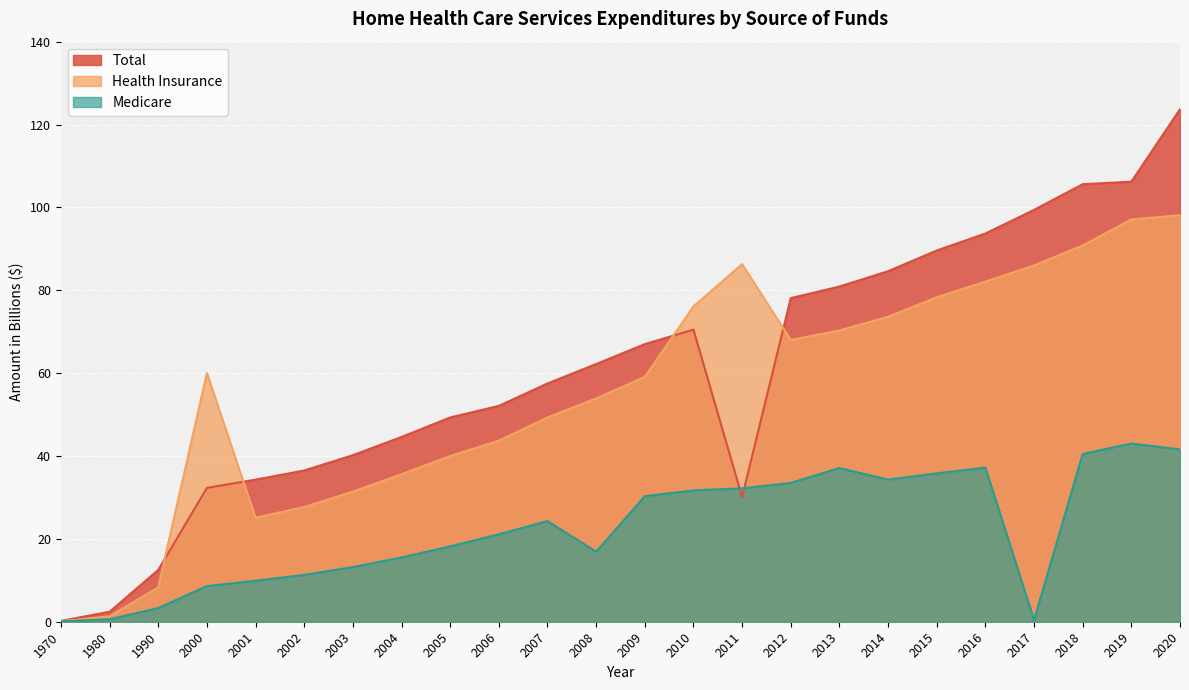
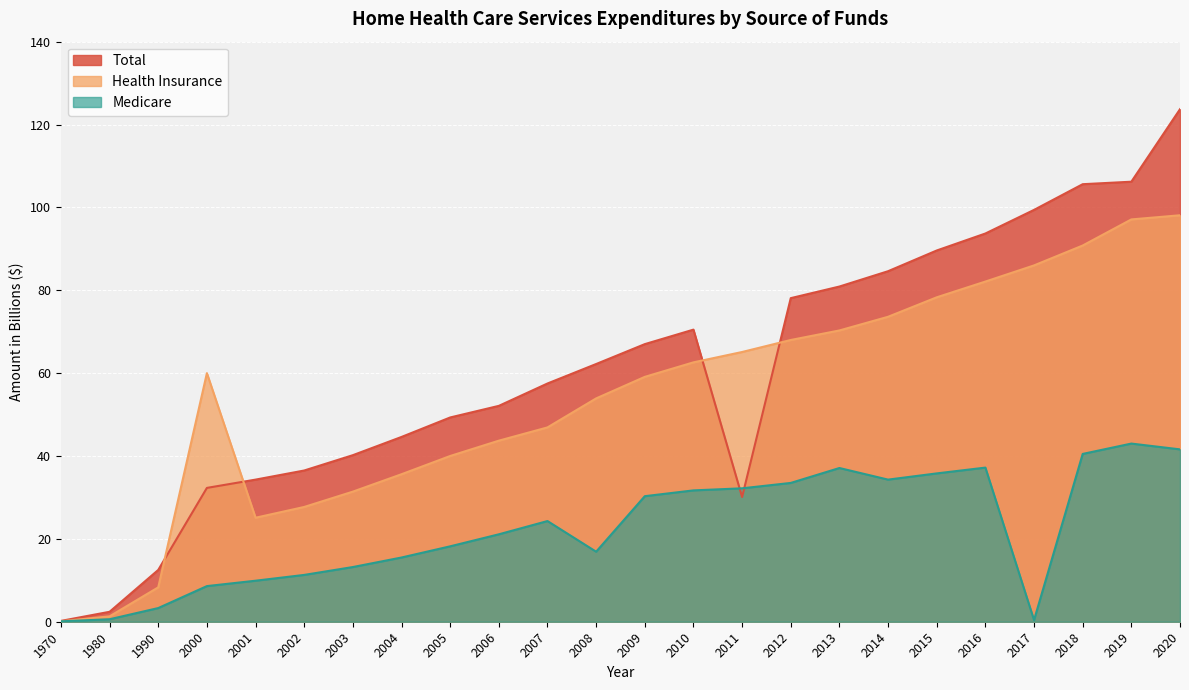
  {
    "Total": {
      "1980": 2,
      "1990": 13,
      "2000": 32,
      "2001": 34,
      "2002": 37,
      "2003": 40,
      "2004": 45,
      "2005": 49,
      "2006": 52,
      "2007": 58,
      "2008": 62,
      "2009": 67,
      "2010": 71,
      "2011": 30,
      "2012": 78,
      "2013": 81,
      "2014": 85,
      "2015": 90,
      "2016": 94,
      "2017": 99,
      "2018": 106,
      "2019": 106,
      "2020": 124
    },
    "Health Insurance": {
      "1980": 1,
      "1990": 8,
      "2000": 60,
      "2001": 25,
      "2002": 28,
      "2003": 31,
      "2004": 36,
      "2005": 40,
      "2006": 44,
-     "2007": 49,
+     "2007": 47,
      "2008": 54,
      "2009": 59,
-     "2010": 76,
-     "2011": 86,
+     "2010": 63,
+     "2011": 65,
      "2012": 68,
      "2013": 70,
      "2014": 74,
      "2015": 78,
      "2016": 82,
      "2017": 86,
      "2018": 91,
      "2019": 97,
      "2020": 98
    },
    "Medicare": {
      "1980": 1,
      "1990": 3,
      "2000": 9,
      "2001": 10,
      "2002": 11,
      "2003": 13,
      "2004": 16,
      "2005": 18,
      "2006": 21,
      "2007": 24,
      "2008": 17,
      "2009": 30,
      "2010": 32,
      "2011": 32,
      "2012": 34,
      "2013": 37,
      "2014": 34,
      "2015": 36,
      "2016": 37,
      "2017": 0,
      "2018": 41,
      "2019": 43,
      "2020": 42
    }
  }
